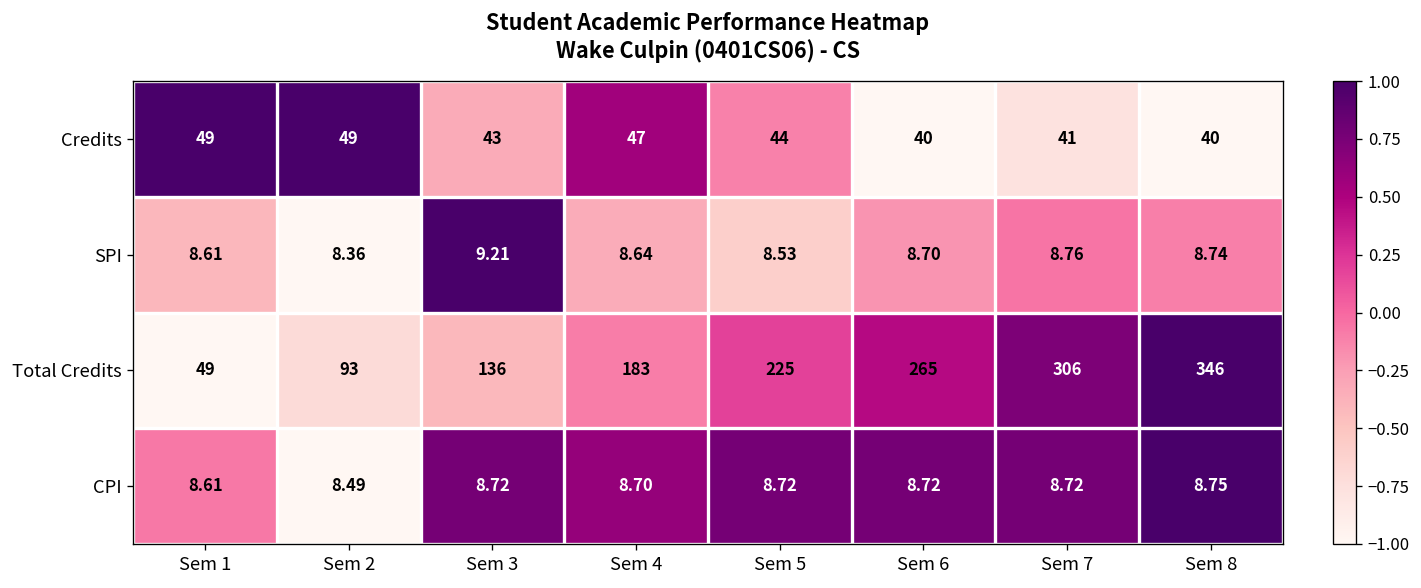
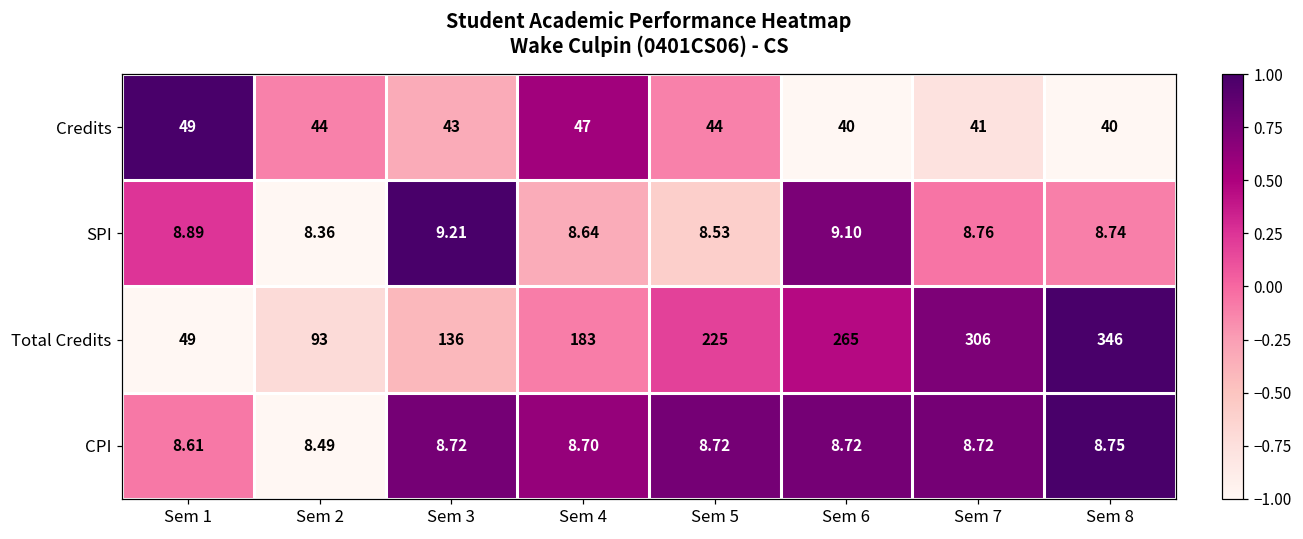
  {
    "Credits": {
      "Sem 1": 49,
-     "Sem 2": 49,
+     "Sem 2": 44,
      "Sem 3": 43,
      "Sem 4": 47,
      "Sem 5": 44,
      "Sem 6": 40,
      "Sem 7": 41,
      "Sem 8": 40
    },
    "SPI": {
-     "Sem 1": 8.61,
+     "Sem 1": 8.89,
      "Sem 2": 8.36,
      "Sem 3": 9.21,
      "Sem 4": 8.64,
      "Sem 5": 8.53,
-     "Sem 6": 8.70,
+     "Sem 6": 9.10,
      "Sem 7": 8.76,
      "Sem 8": 8.74
    },
    "Total Credits": {
      "Sem 1": 49,
      "Sem 2": 93,
      "Sem 3": 136,
      "Sem 4": 183,
      "Sem 5": 225,
      "Sem 6": 265,
      "Sem 7": 306,
      "Sem 8": 346
    },
    "CPI": {
      "Sem 1": 8.61,
      "Sem 2": 8.49,
      "Sem 3": 8.72,
      "Sem 4": 8.70,
      "Sem 5": 8.72,
      "Sem 6": 8.72,
      "Sem 7": 8.72,
      "Sem 8": 8.75
    }
  }
